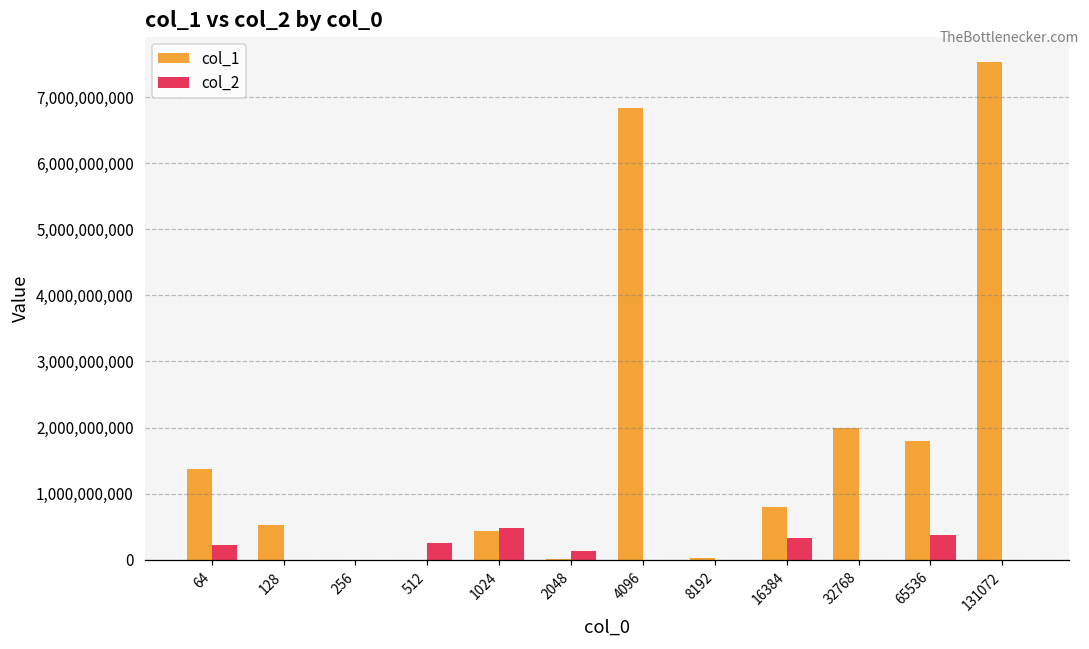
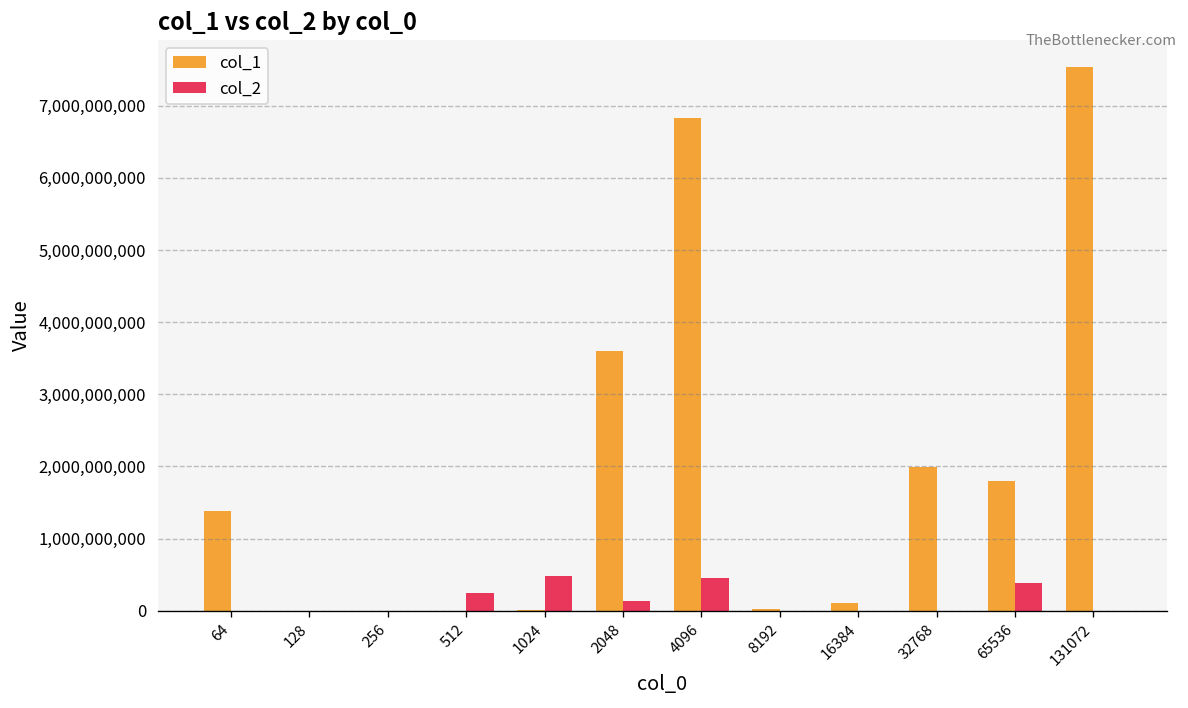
  {
    "col_1": {
      "64": "1,400,000,000",
-     "128": "500,000,000",
-     "1024": "400,000,000",
-     "2048": "0",
+     "128": "0",
+     "1024": "0",
+     "2048": "3,600,000,000",
      "4096": "6,800,000,000",
-     "16384": "800,000,000",
+     "16384": "100,000,000",
      "32768": "2,000,000,000",
      "65536": "1,800,000,000",
      "131072": "7,500,000,000"
    },
    "col_2": {
-     "64": "200,000,000",
+     "64": "0",
      "512": "200,000,000",
      "1024": "500,000,000",
      "2048": "100,000,000",
-     "4096": "0",
-     "16384": "300,000,000",
+     "4096": "500,000,000",
+     "16384": "0",
      "65536": "400,000,000"
    }
  }
